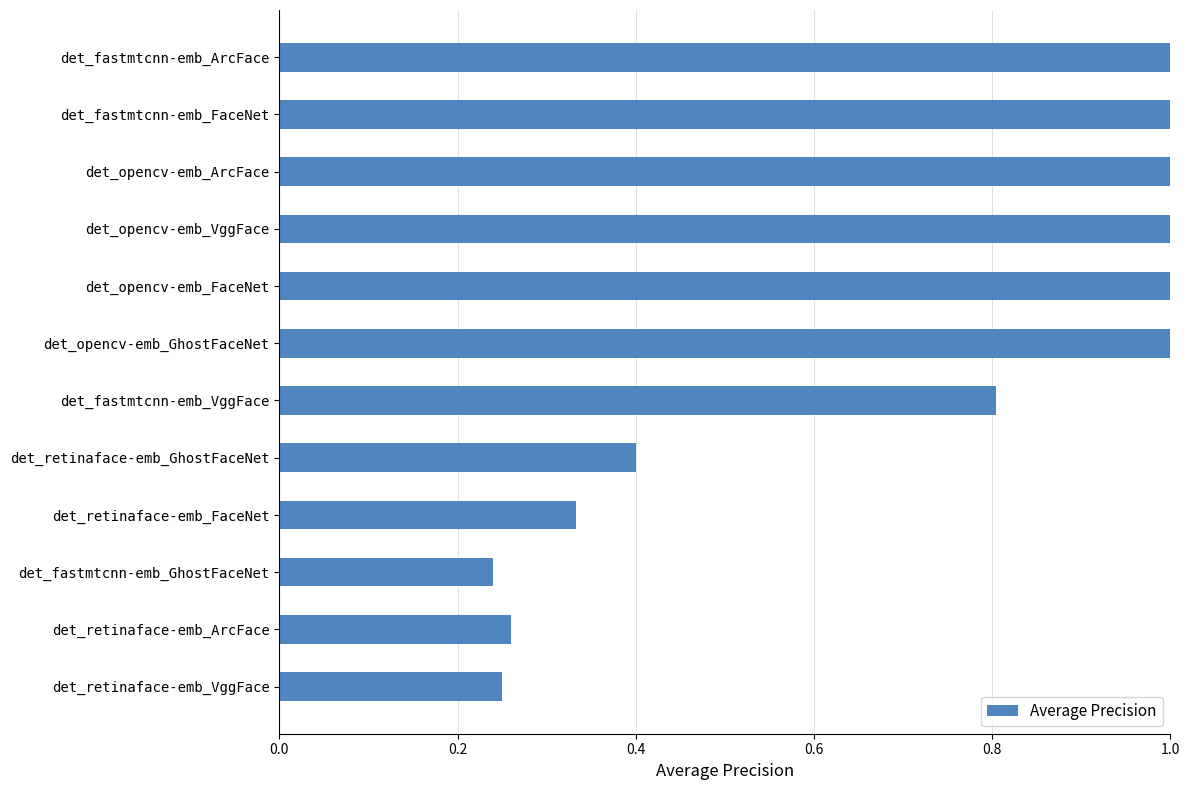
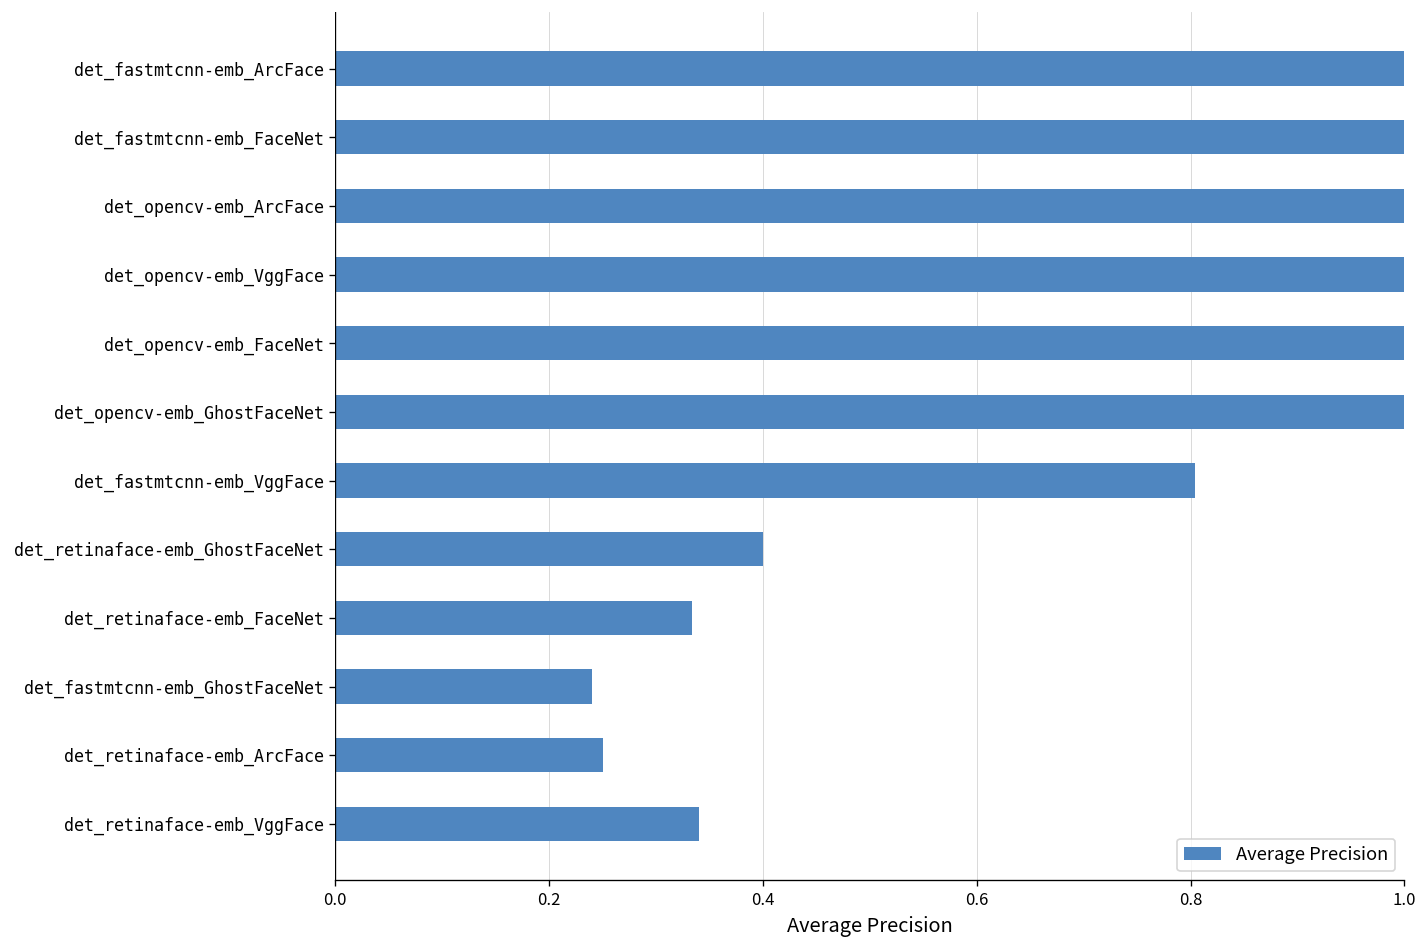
  {
    "det_fastmtcnn-emb_ArcFace": 1.00,
    "det_fastmtcnn-emb_FaceNet": 1.00,
    "det_opencv-emb_ArcFace": 1.00,
    "det_opencv-emb_VggFace": 1.00,
    "det_opencv-emb_FaceNet": 1.00,
    "det_opencv-emb_GhostFaceNet": 1.00,
    "det_fastmtcnn-emb_VggFace": 0.80,
    "det_retinaface-emb_GhostFaceNet": 0.40,
    "det_retinaface-emb_FaceNet": 0.33,
    "det_fastmtcnn-emb_GhostFaceNet": 0.24,
-   "det_retinaface-emb_ArcFace": 0.26,
-   "det_retinaface-emb_VggFace": 0.25
+   "det_retinaface-emb_ArcFace": 0.25,
+   "det_retinaface-emb_VggFace": 0.34
  }
